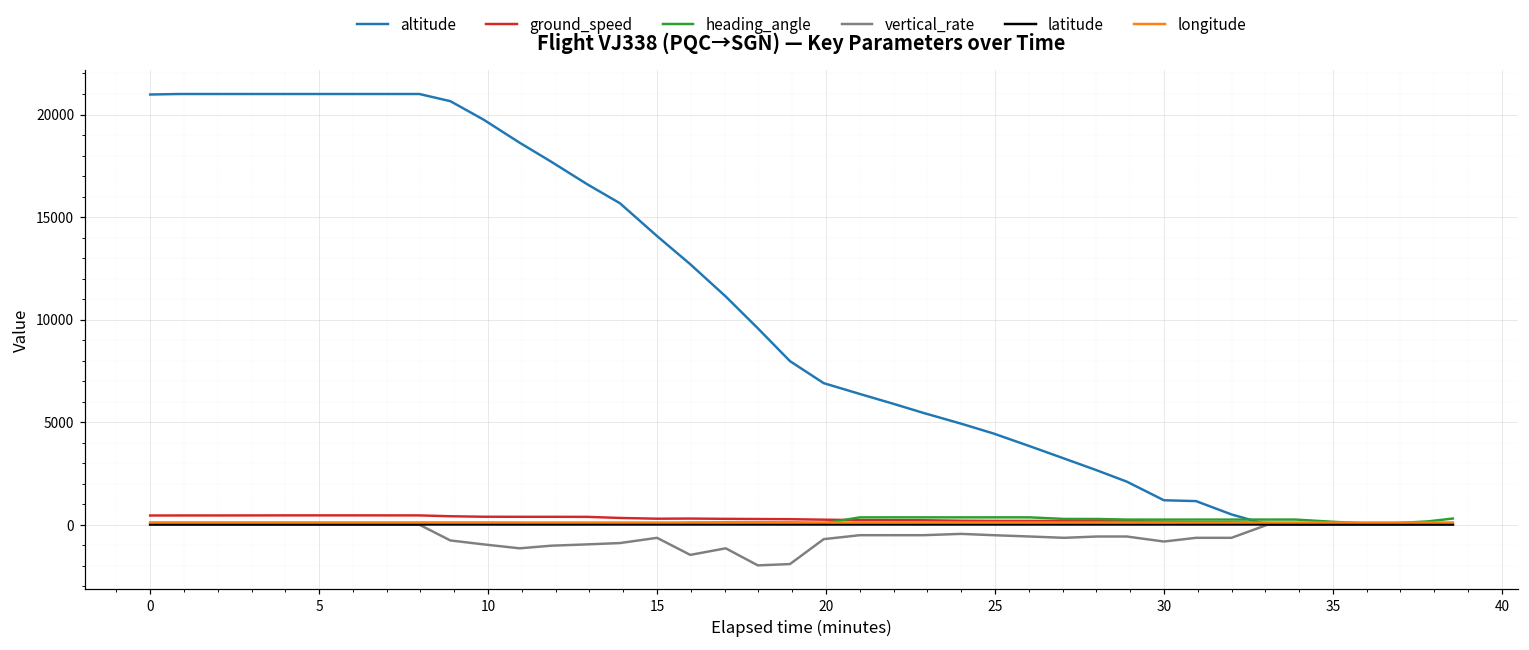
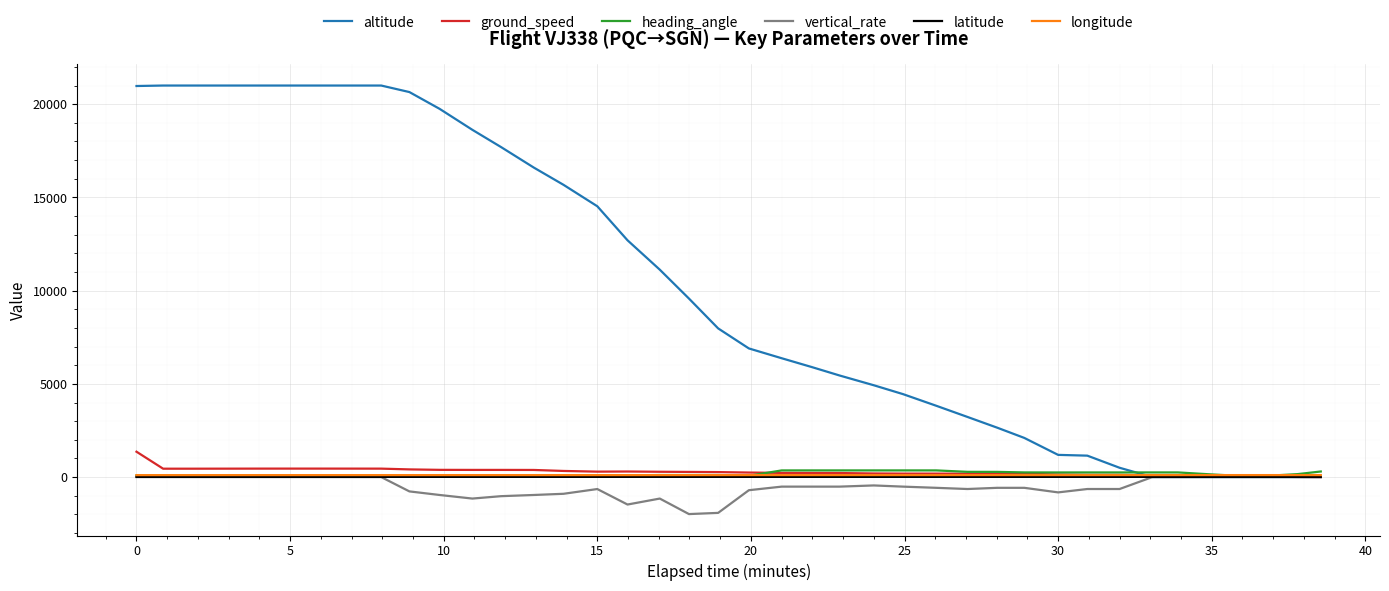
  {
    "altitude": {
      "0": 21000,
-     "15": 14100,
+     "15": 14500,
      "30": 1200
    },
    "ground_speed": {
-     "0": 400,
+     "0": 1400,
      "15": 300
    },
    "vertical_rate": {
      "15": -600,
      "30": -800
    }
  }
